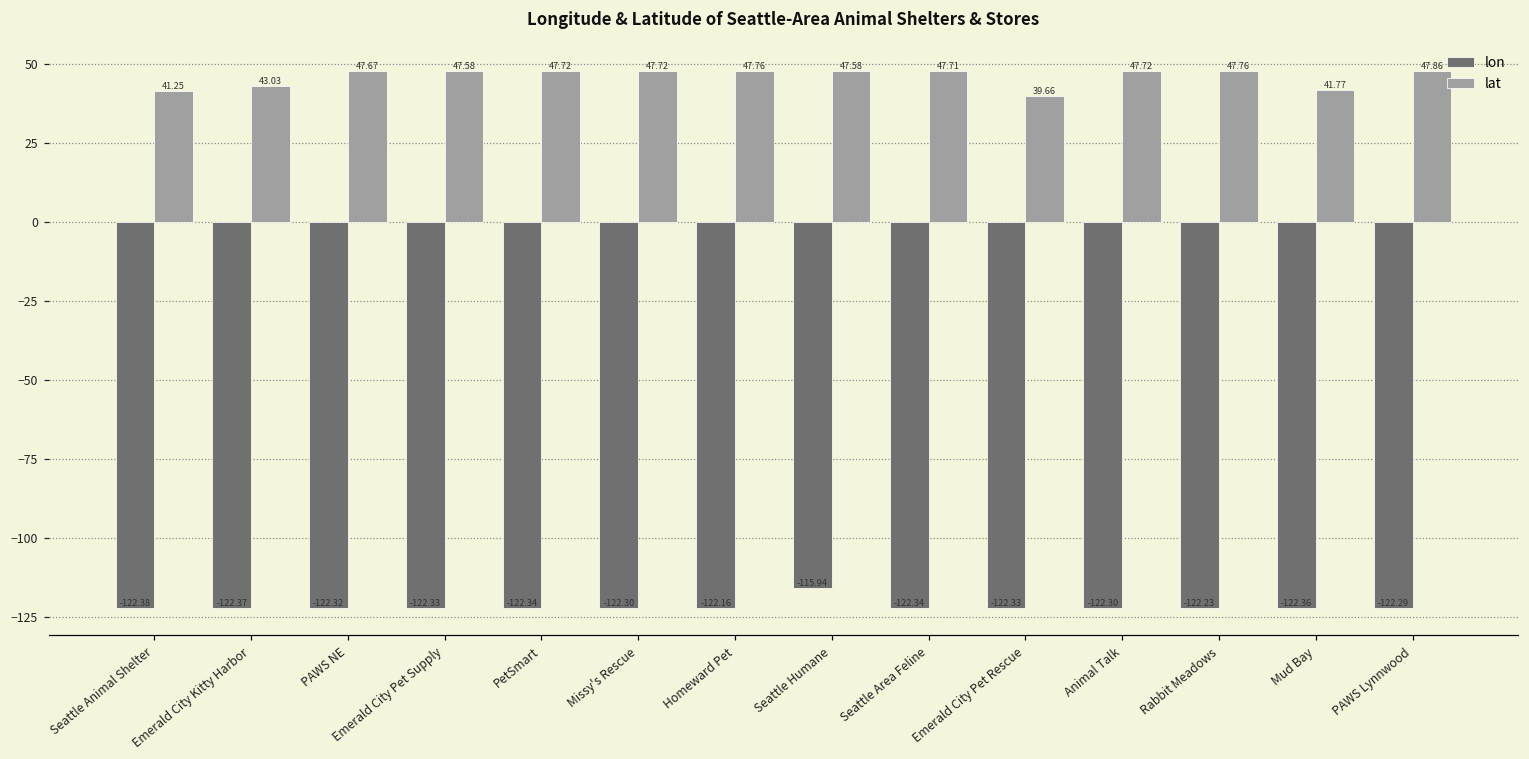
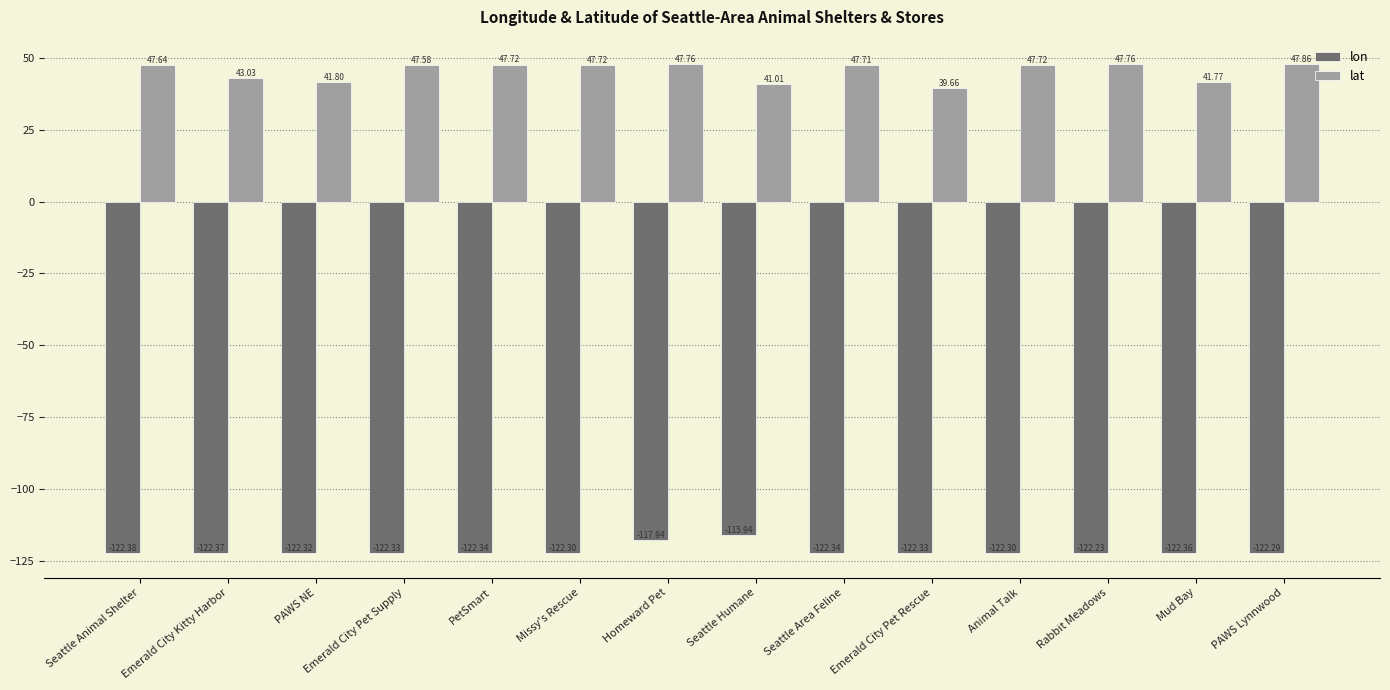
  {
    "lon": {
      "Seattle Animal Shelter": -122.38,
      "Emerald City Kitty Harbor": -122.37,
      "PAWS NE": -122.32,
      "Emerald City Pet Supply": -122.33,
      "PetSmart": -122.34,
      "Missy's Rescue": -122.30,
-     "Homeward Pet": -122.16,
+     "Homeward Pet": -117.94,
      "Seattle Humane": -115.94,
      "Seattle Area Feline": -122.34,
      "Emerald City Pet Rescue": -122.33,
      "Animal Talk": -122.30,
      "Rabbit Meadows": -122.23,
      "Mud Bay": -122.36,
      "PAWS Lynnwood": -122.29
    },
    "lat": {
-     "Seattle Animal Shelter": 41.25,
+     "Seattle Animal Shelter": 47.64,
      "Emerald City Kitty Harbor": 43.03,
-     "PAWS NE": 47.67,
+     "PAWS NE": 41.80,
      "Emerald City Pet Supply": 47.58,
      "PetSmart": 47.72,
      "Missy's Rescue": 47.72,
      "Homeward Pet": 47.76,
-     "Seattle Humane": 47.58,
+     "Seattle Humane": 41.01,
      "Seattle Area Feline": 47.71,
      "Emerald City Pet Rescue": 39.66,
      "Animal Talk": 47.72,
      "Rabbit Meadows": 47.76,
      "Mud Bay": 41.77,
      "PAWS Lynnwood": 47.86
    }
  }
